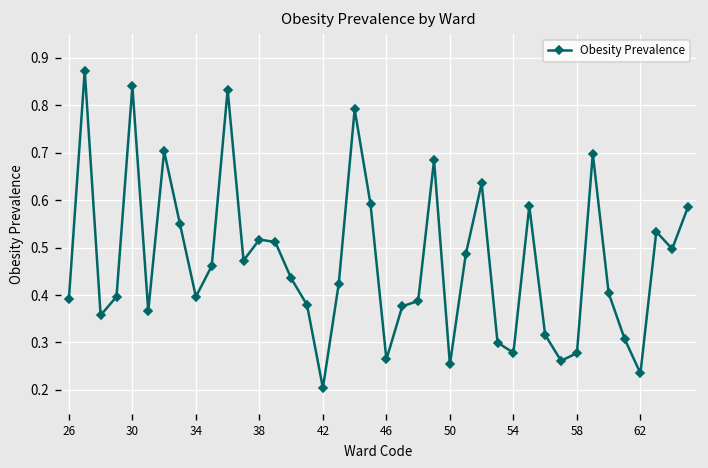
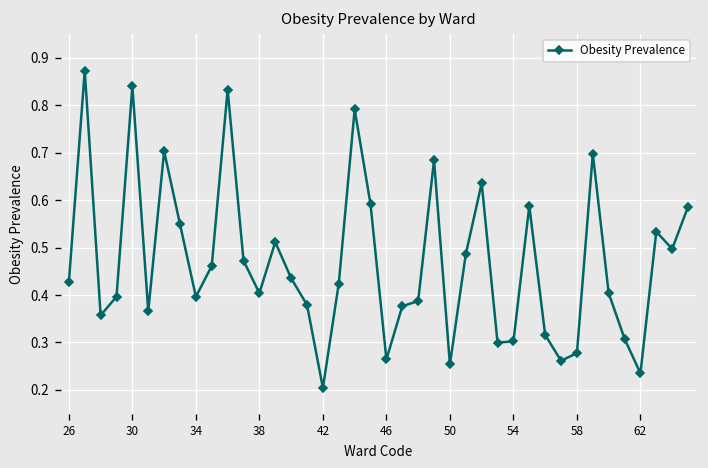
  {
-   "26": 0.39,
+   "26": 0.43,
    "30": 0.84,
    "34": 0.40,
-   "38": 0.52,
+   "38": 0.40,
    "42": 0.20,
    "46": 0.26,
    "50": 0.25,
-   "54": 0.28,
+   "54": 0.30,
    "58": 0.28,
    "62": 0.23
  }
